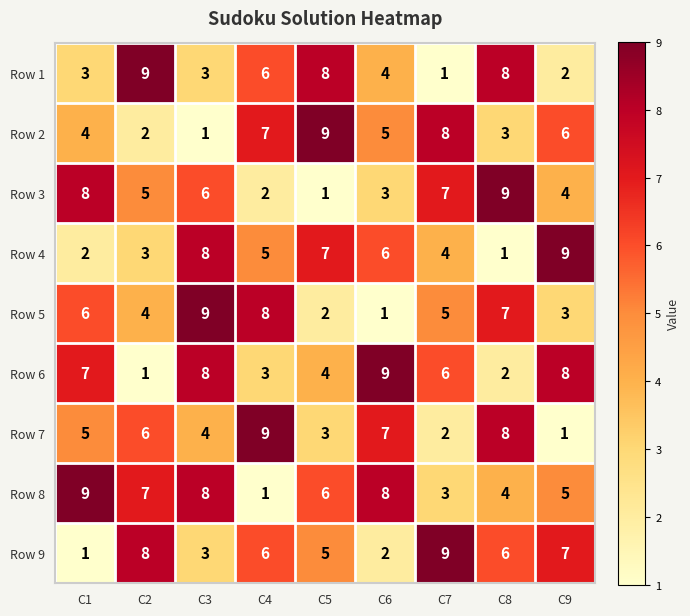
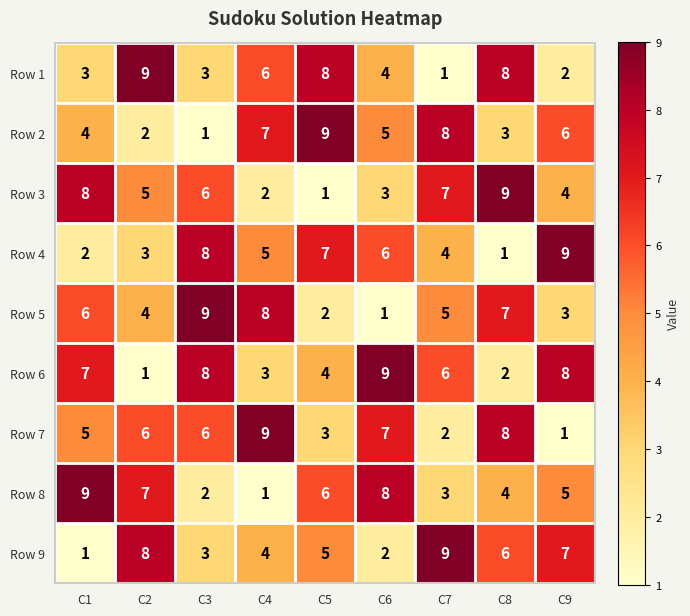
  {
    "Row 1": {
      "C1": 3,
      "C2": 9,
      "C3": 3,
      "C4": 6,
      "C5": 8,
      "C6": 4,
      "C7": 1,
      "C8": 8,
      "C9": 2
    },
    "Row 2": {
      "C1": 4,
      "C2": 2,
      "C3": 1,
      "C4": 7,
      "C5": 9,
      "C6": 5,
      "C7": 8,
      "C8": 3,
      "C9": 6
    },
    "Row 3": {
      "C1": 8,
      "C2": 5,
      "C3": 6,
      "C4": 2,
      "C5": 1,
      "C6": 3,
      "C7": 7,
      "C8": 9,
      "C9": 4
    },
    "Row 4": {
      "C1": 2,
      "C2": 3,
      "C3": 8,
      "C4": 5,
      "C5": 7,
      "C6": 6,
      "C7": 4,
      "C8": 1,
      "C9": 9
    },
    "Row 5": {
      "C1": 6,
      "C2": 4,
      "C3": 9,
      "C4": 8,
      "C5": 2,
      "C6": 1,
      "C7": 5,
      "C8": 7,
      "C9": 3
    },
    "Row 6": {
      "C1": 7,
      "C2": 1,
      "C3": 8,
      "C4": 3,
      "C5": 4,
      "C6": 9,
      "C7": 6,
      "C8": 2,
      "C9": 8
    },
    "Row 7": {
      "C1": 5,
      "C2": 6,
-     "C3": 4,
+     "C3": 6,
      "C4": 9,
      "C5": 3,
      "C6": 7,
      "C7": 2,
      "C8": 8,
      "C9": 1
    },
    "Row 8": {
      "C1": 9,
      "C2": 7,
-     "C3": 8,
+     "C3": 2,
      "C4": 1,
      "C5": 6,
      "C6": 8,
      "C7": 3,
      "C8": 4,
      "C9": 5
    },
    "Row 9": {
      "C1": 1,
      "C2": 8,
      "C3": 3,
-     "C4": 6,
+     "C4": 4,
      "C5": 5,
      "C6": 2,
      "C7": 9,
      "C8": 6,
      "C9": 7
    }
  }
